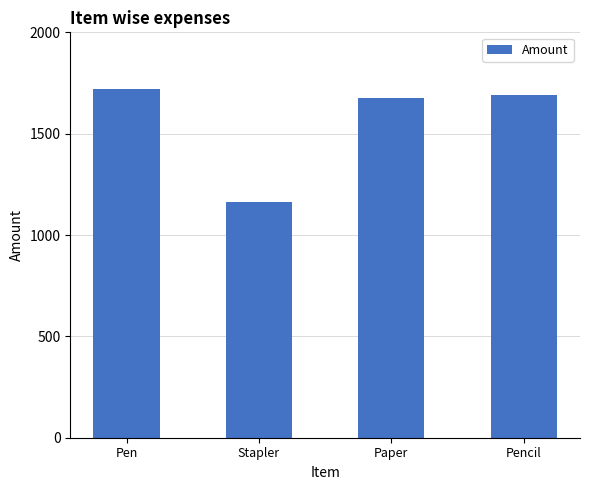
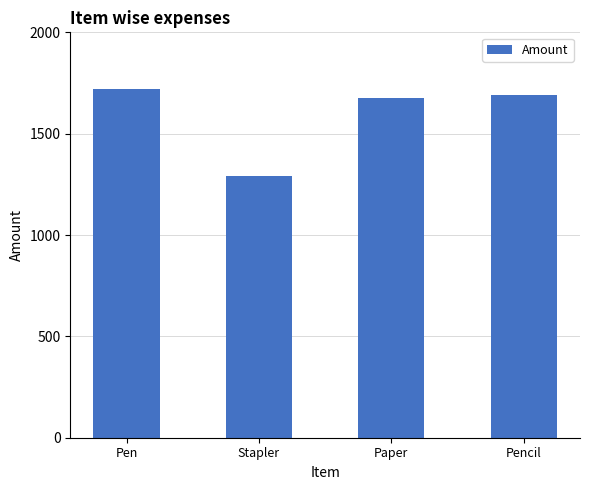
  {
    "Pen": 1720,
-   "Stapler": 1160,
+   "Stapler": 1290,
    "Paper": 1680,
    "Pencil": 1690
  }
